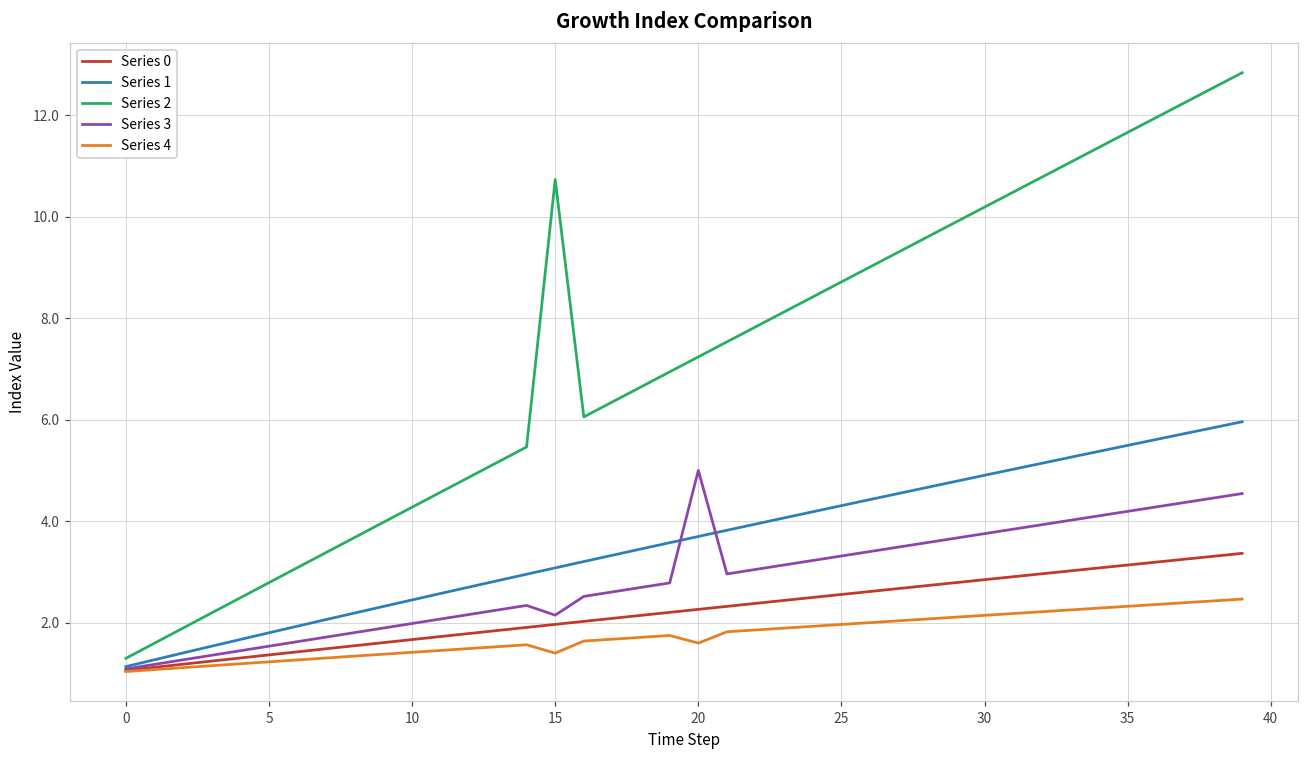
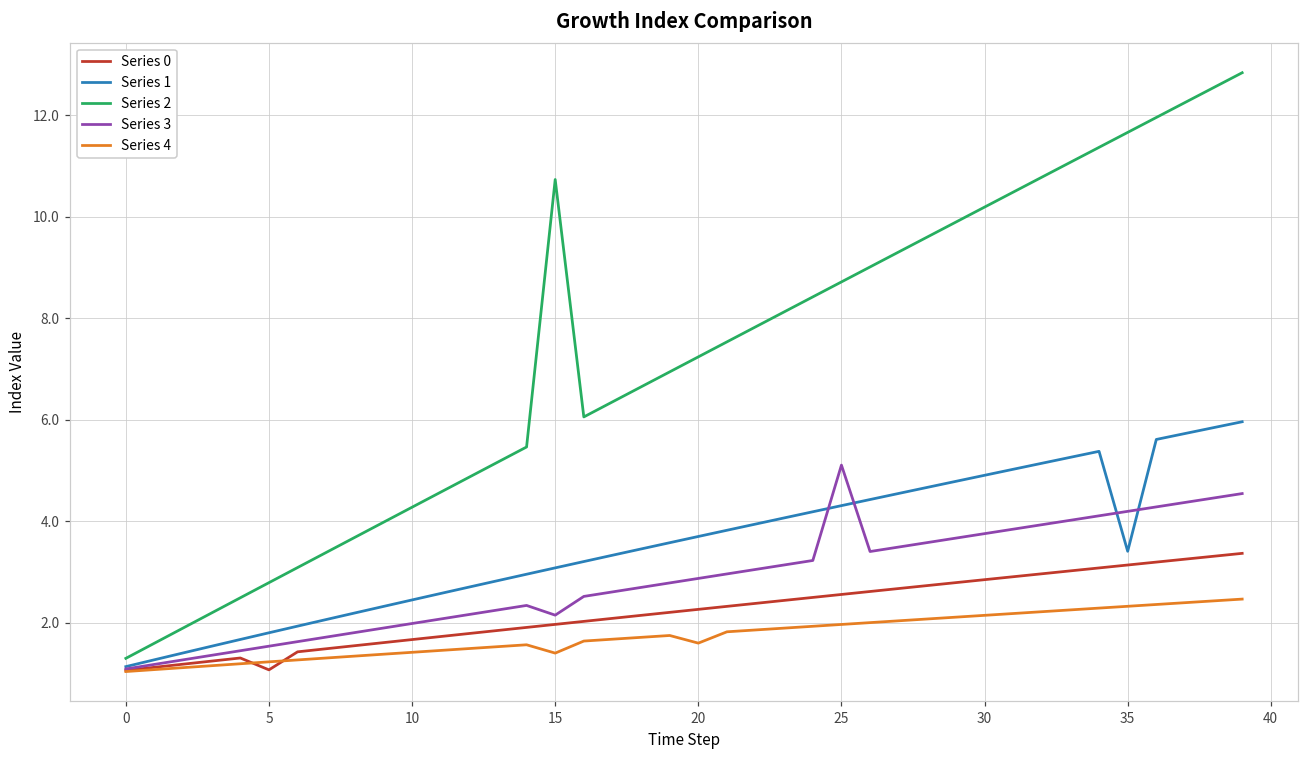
  {
    "Series 0": {
-     "5": 1.4,
+     "5": 1.1,
      "10": 1.7,
      "15": 2.0,
      "20": 2.3,
      "25": 2.6,
      "30": 2.8,
      "35": 3.1
    },
    "Series 1": {
      "5": 1.8,
      "10": 2.4,
      "15": 3.1,
      "20": 3.7,
      "25": 4.3,
      "30": 4.9,
-     "35": 5.5
+     "35": 3.4
    },
    "Series 2": {
      "0": 1.3,
      "5": 2.8,
      "10": 4.3,
      "15": 10.7,
      "20": 7.2,
      "25": 8.7,
      "30": 10.2,
      "35": 11.7
    },
    "Series 3": {
      "5": 1.5,
      "10": 2.0,
      "15": 2.1,
-     "20": 5.0,
-     "25": 3.3,
+     "20": 2.9,
+     "25": 5.1,
      "30": 3.8,
      "35": 4.2
    },
    "Series 4": {
      "5": 1.2,
      "10": 1.4,
      "15": 1.4,
      "20": 1.6,
      "25": 2.0,
      "30": 2.1,
      "35": 2.3
    }
  }
